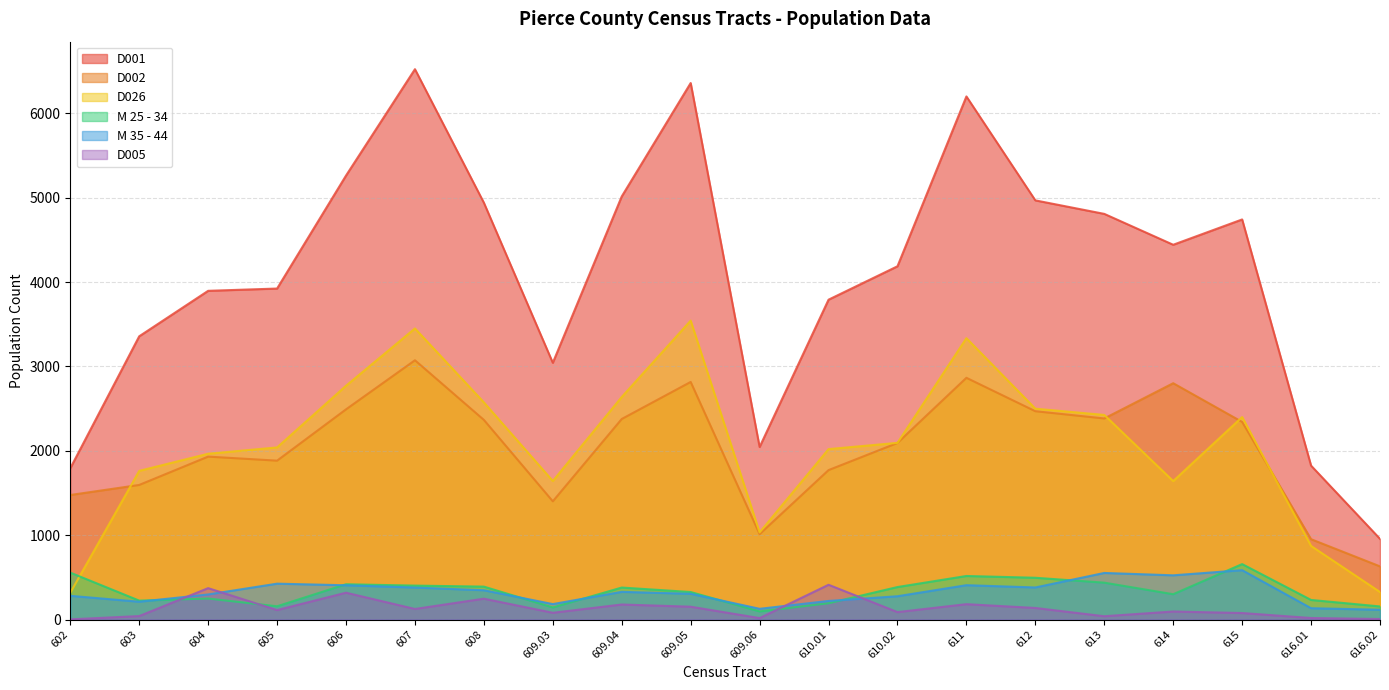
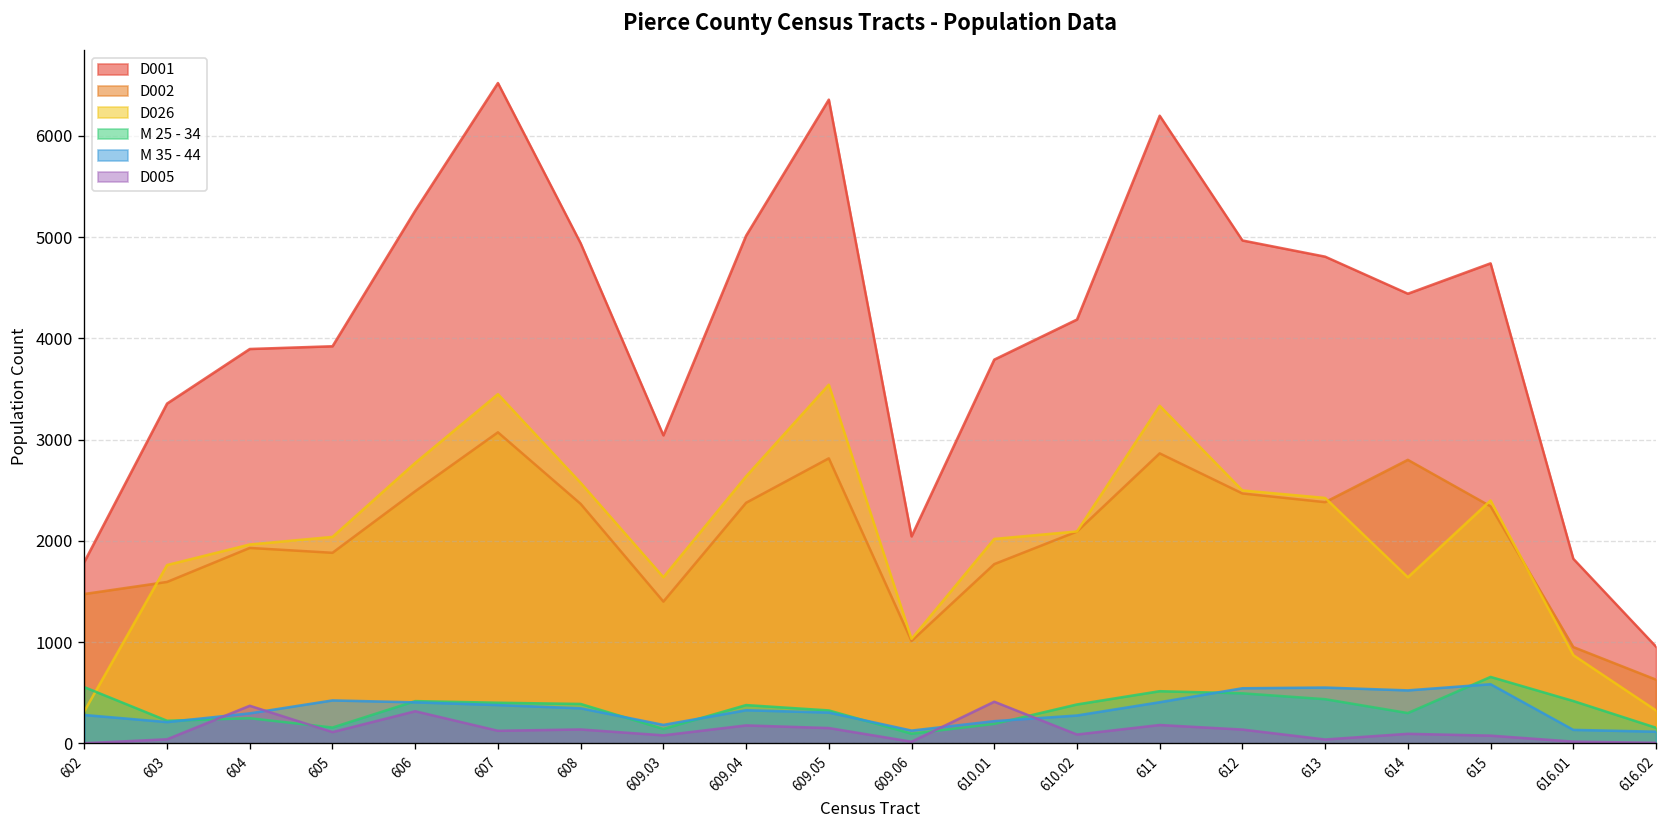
  {
    "D026": {
      "602": 300,
      "603": 1800,
      "604": 2000,
      "605": 2000,
      "606": 2800,
      "607": 3500,
      "608": 2600,
      "609.03": 1600,
      "609.04": 2600,
      "609.05": 3500,
      "610.01": 2000,
      "611": 3300,
      "613": 2400,
      "614": 1600,
      "615": 2400,
      "616.01": 900,
      "616.02": 300
    },
    "M 25 - 34": {
      "602": 600,
      "604": 200,
      "605": 200,
      "608": 400,
      "609.03": 100,
      "609.04": 400,
      "609.06": 100,
      "610.02": 400,
      "611": 500,
      "612": 500,
      "613": 400,
      "614": 300,
      "615": 700,
-     "616.01": 200,
+     "616.01": 400,
      "616.02": 200
    },
    "M 35 - 44": {
      "602": 300,
      "604": 300,
      "605": 400,
      "608": 300,
      "609.03": 200,
      "609.04": 300,
      "609.06": 100,
      "610.02": 300,
      "611": 400,
-     "612": 400,
+     "612": 500,
      "613": 600,
      "614": 500,
      "615": 600,
      "616.01": 100,
      "616.02": 100
    },
    "D005": {
      "602": 0,
      "603": 0,
      "604": 400,
      "605": 100,
      "606": 300,
      "607": 100,
-     "608": 200,
+     "608": 100,
      "609.03": 100,
      "609.04": 200,
      "609.05": 200,
      "609.06": 0,
      "610.01": 400,
      "610.02": 100,
      "611": 200,
      "612": 100,
      "613": 0,
      "614": 100,
      "615": 100,
      "616.01": 0,
      "616.02": 0
    }
  }
